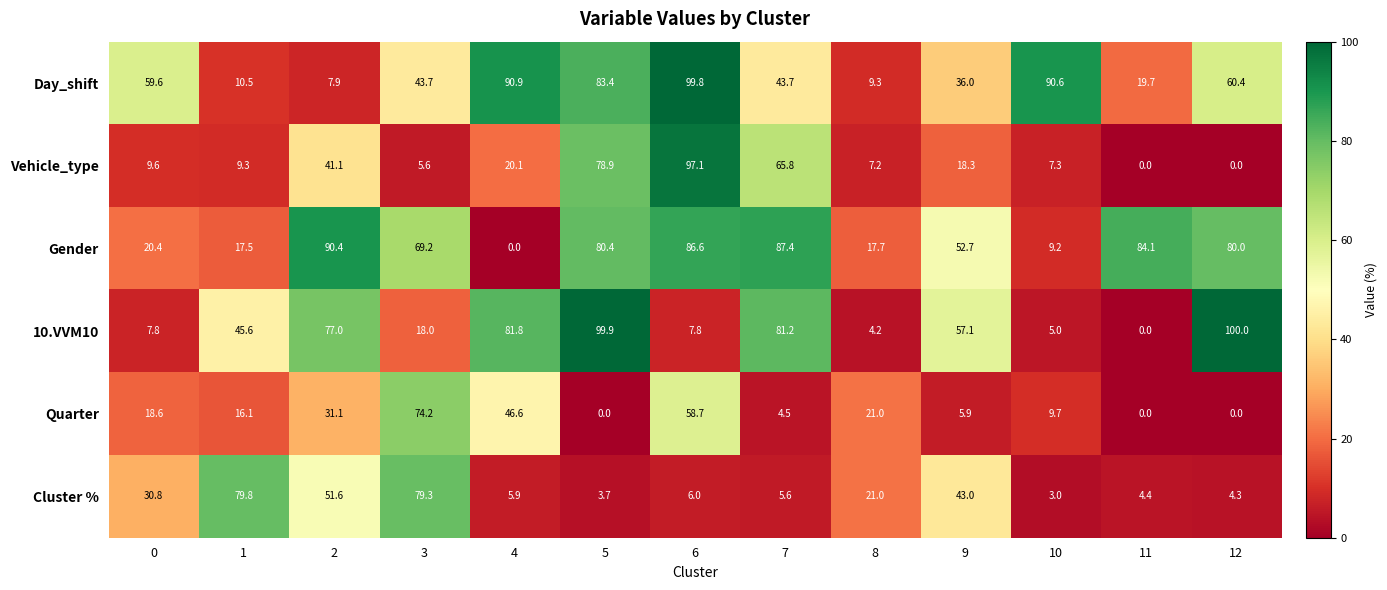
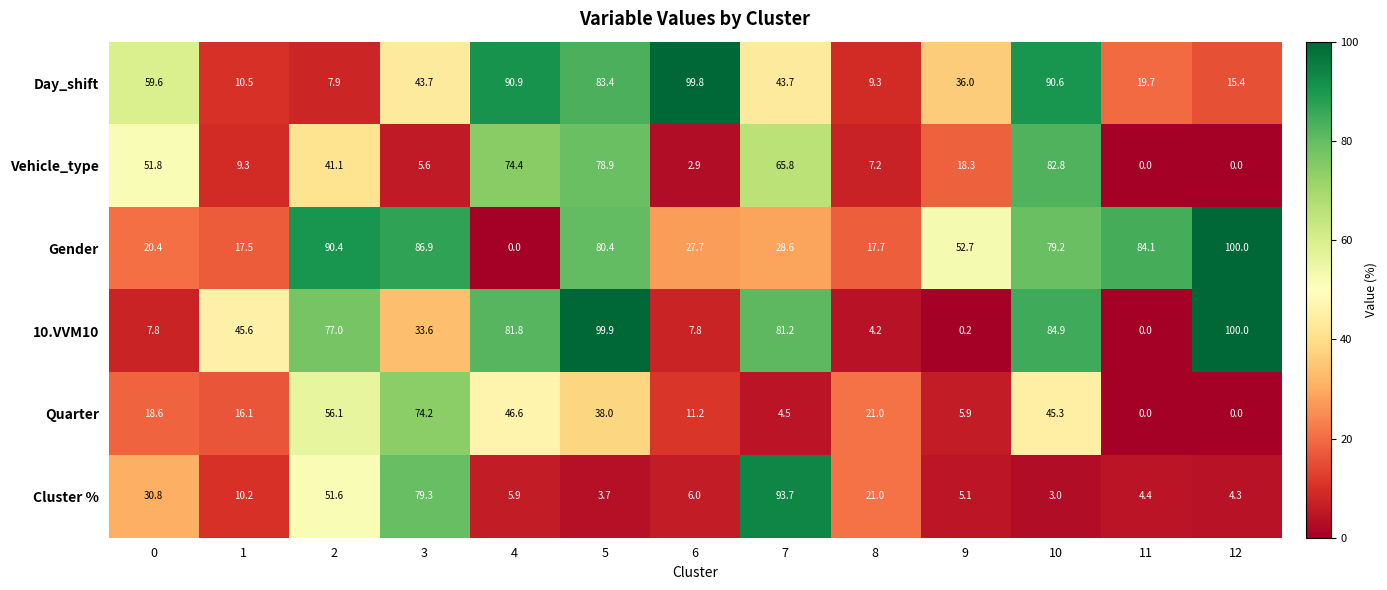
  {
    "Day_shift": {
      "0": 59.6,
      "1": 10.5,
      "2": 7.9,
      "3": 43.7,
      "4": 90.9,
      "5": 83.4,
      "6": 99.8,
      "7": 43.7,
      "8": 9.3,
      "9": 36.0,
      "10": 90.6,
      "11": 19.7,
-     "12": 60.4
+     "12": 15.4
    },
    "Vehicle_type": {
-     "0": 9.6,
+     "0": 51.8,
      "1": 9.3,
      "2": 41.1,
      "3": 5.6,
-     "4": 20.1,
+     "4": 74.4,
      "5": 78.9,
-     "6": 97.1,
+     "6": 2.9,
      "7": 65.8,
      "8": 7.2,
      "9": 18.3,
-     "10": 7.3,
+     "10": 82.8,
      "11": 0.0,
      "12": 0.0
    },
    "Gender": {
      "0": 20.4,
      "1": 17.5,
      "2": 90.4,
-     "3": 69.2,
+     "3": 86.9,
      "4": 0.0,
      "5": 80.4,
-     "6": 86.6,
-     "7": 87.4,
+     "6": 27.7,
+     "7": 28.6,
      "8": 17.7,
      "9": 52.7,
-     "10": 9.2,
+     "10": 79.2,
      "11": 84.1,
-     "12": 80.0
+     "12": 100.0
    },
    "10.VVM10": {
      "0": 7.8,
      "1": 45.6,
      "2": 77.0,
-     "3": 18.0,
+     "3": 33.6,
      "4": 81.8,
      "5": 99.9,
      "6": 7.8,
      "7": 81.2,
      "8": 4.2,
-     "9": 57.1,
-     "10": 5.0,
+     "9": 0.2,
+     "10": 84.9,
      "11": 0.0,
      "12": 100.0
    },
    "Quarter": {
      "0": 18.6,
      "1": 16.1,
-     "2": 31.1,
+     "2": 56.1,
      "3": 74.2,
      "4": 46.6,
-     "5": 0.0,
-     "6": 58.7,
+     "5": 38.0,
+     "6": 11.2,
      "7": 4.5,
      "8": 21.0,
      "9": 5.9,
-     "10": 9.7,
+     "10": 45.3,
      "11": 0.0,
      "12": 0.0
    },
    "Cluster %": {
      "0": 30.8,
-     "1": 79.8,
+     "1": 10.2,
      "2": 51.6,
      "3": 79.3,
      "4": 5.9,
      "5": 3.7,
      "6": 6.0,
-     "7": 5.6,
+     "7": 93.7,
      "8": 21.0,
-     "9": 43.0,
+     "9": 5.1,
      "10": 3.0,
      "11": 4.4,
      "12": 4.3
    }
  }
